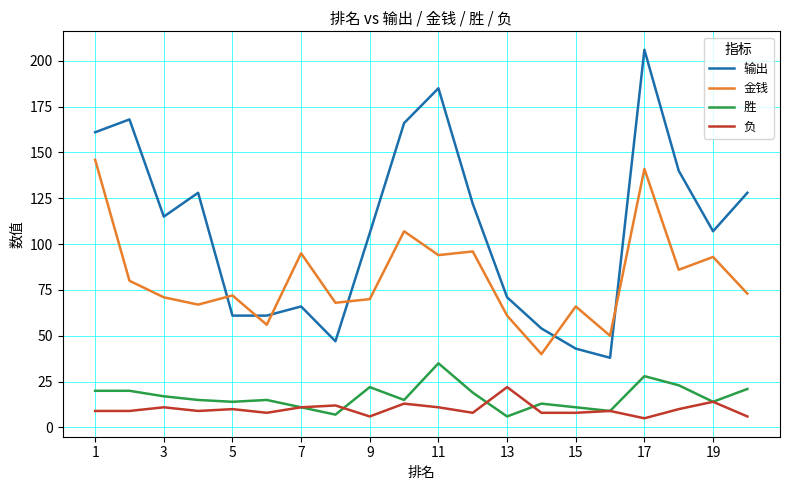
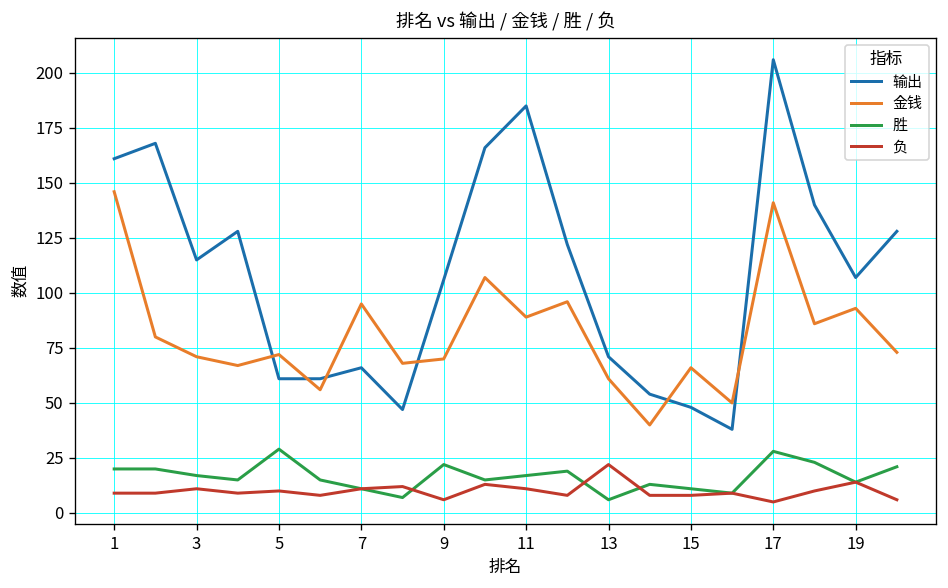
  {
    "输出": {
      "1": 161,
      "3": 115,
      "5": 61,
      "7": 66,
      "9": 106,
      "11": 185,
      "13": 71,
-     "15": 43,
+     "15": 48,
      "17": 206,
      "19": 107
    },
    "金钱": {
      "1": 146,
      "3": 71,
      "5": 72,
      "7": 95,
      "9": 70,
-     "11": 94,
+     "11": 89,
      "13": 61,
      "15": 66,
      "17": 141,
      "19": 93
    },
    "胜": {
      "1": 20,
      "3": 17,
-     "5": 14,
+     "5": 29,
      "9": 22,
-     "11": 35,
+     "11": 17,
      "13": 6,
      "15": 11,
      "17": 28
    },
    "负": {
      "1": 9,
      "3": 11,
      "5": 10,
      "9": 6,
      "11": 11,
      "13": 22,
      "15": 8,
      "17": 5
    }
  }
